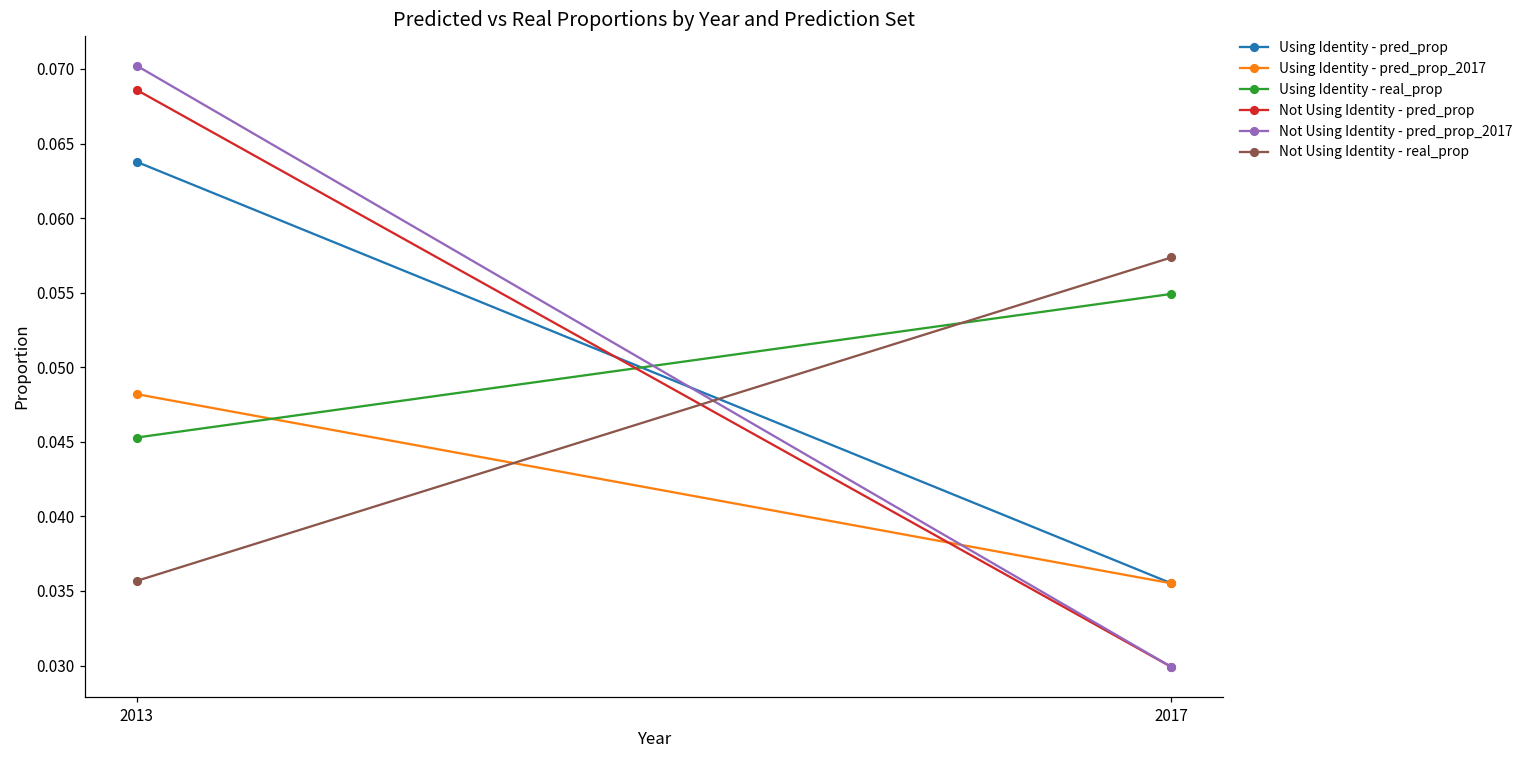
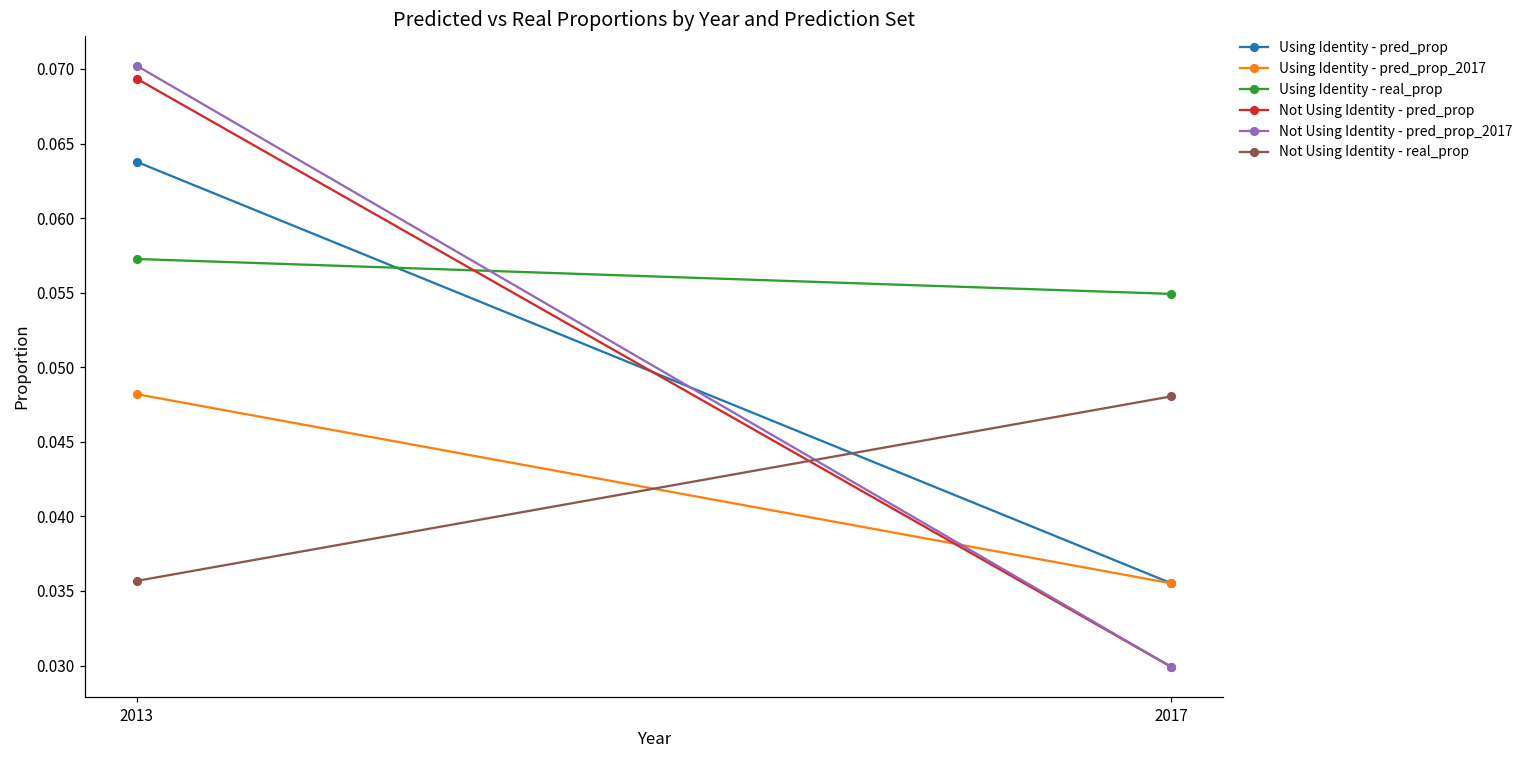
  {
    "Using Identity - pred_prop": {
      "2013": 0.0638
    },
    "Using Identity - pred_prop_2017": {
      "2013": 0.0482
    },
    "Using Identity - real_prop": {
-     "2013": 0.0453,
+     "2013": 0.0573,
      "2017": 0.0549
    },
    "Not Using Identity - pred_prop": {
-     "2013": 0.0686
+     "2013": 0.0694
    },
    "Not Using Identity - pred_prop_2017": {
      "2013": 0.0702
    },
    "Not Using Identity - real_prop": {
      "2013": 0.0357,
-     "2017": 0.0574
+     "2017": 0.0481
    }
  }
